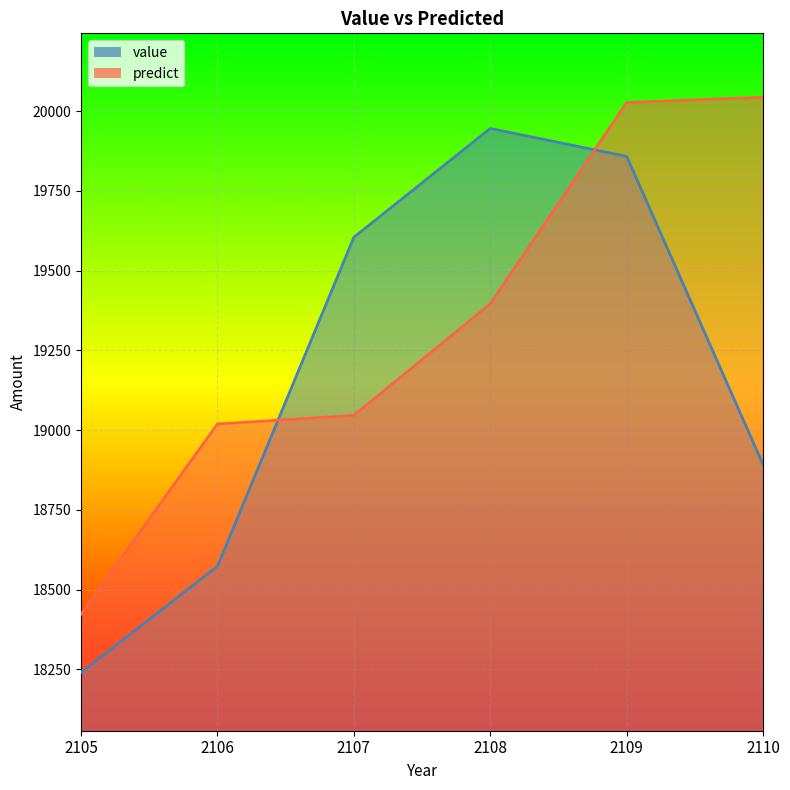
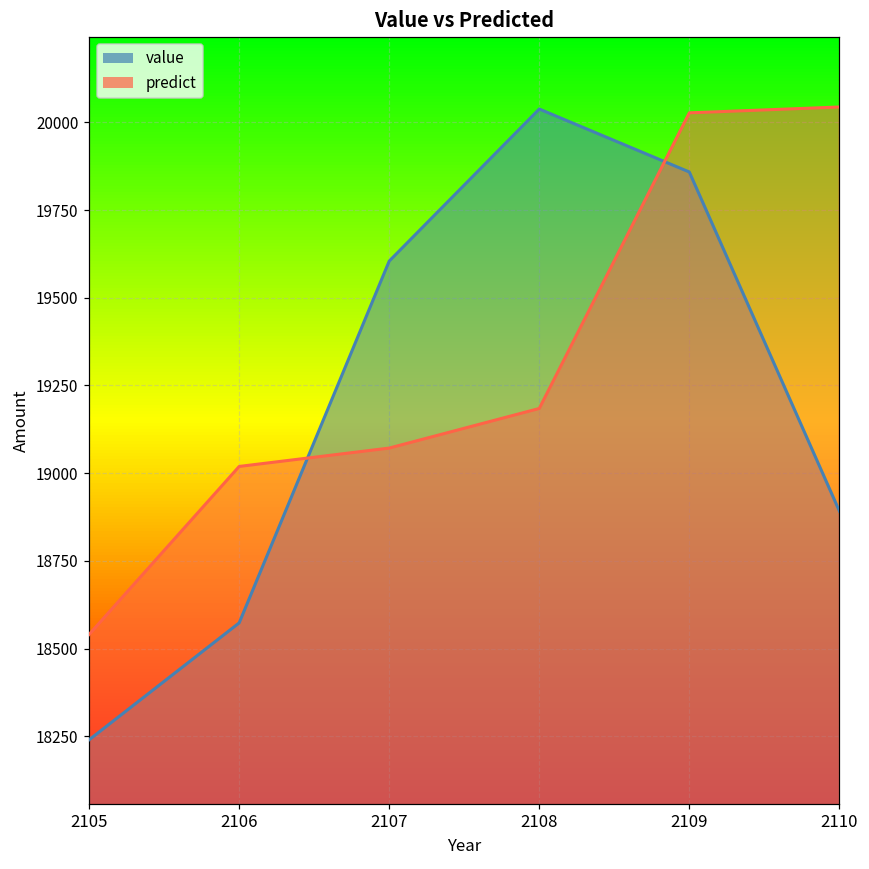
  {
    "value": {
      "2105": 18240,
      "2106": 18570,
      "2107": 19600,
-     "2108": 19950,
+     "2108": 20040,
      "2109": 19860,
      "2110": 18890
    },
    "predict": {
-     "2105": 18420,
+     "2105": 18540,
      "2106": 19020,
-     "2107": 19050,
-     "2108": 19400,
+     "2107": 19070,
+     "2108": 19180,
      "2109": 20030,
      "2110": 20040
    }
  }
